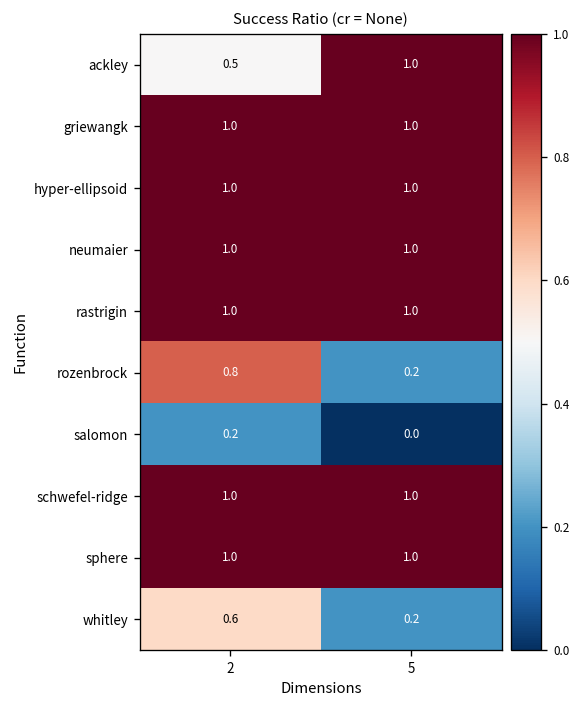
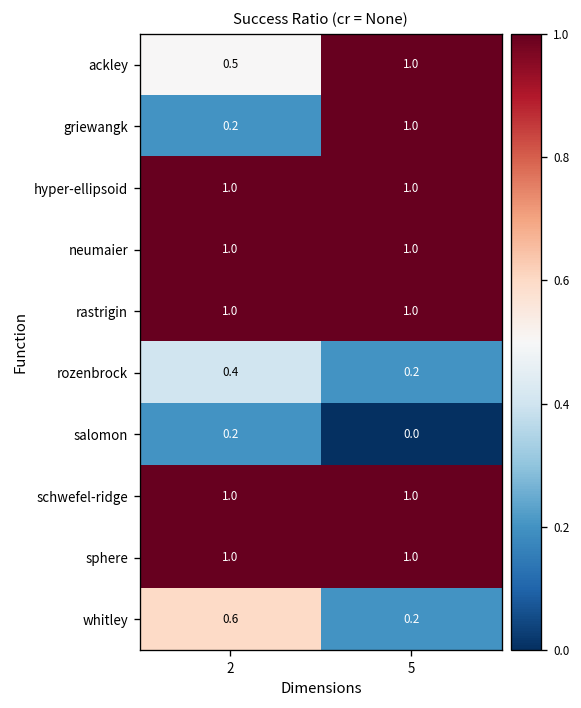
  {
    "ackley": {
      "2": 0.5,
      "5": 1.0
    },
    "griewangk": {
-     "2": 1.0,
+     "2": 0.2,
      "5": 1.0
    },
    "hyper-ellipsoid": {
      "2": 1.0,
      "5": 1.0
    },
    "neumaier": {
      "2": 1.0,
      "5": 1.0
    },
    "rastrigin": {
      "2": 1.0,
      "5": 1.0
    },
    "rozenbrock": {
-     "2": 0.8,
+     "2": 0.4,
      "5": 0.2
    },
    "salomon": {
      "2": 0.2,
      "5": 0.0
    },
    "schwefel-ridge": {
      "2": 1.0,
      "5": 1.0
    },
    "sphere": {
      "2": 1.0,
      "5": 1.0
    },
    "whitley": {
      "2": 0.6,
      "5": 0.2
    }
  }
